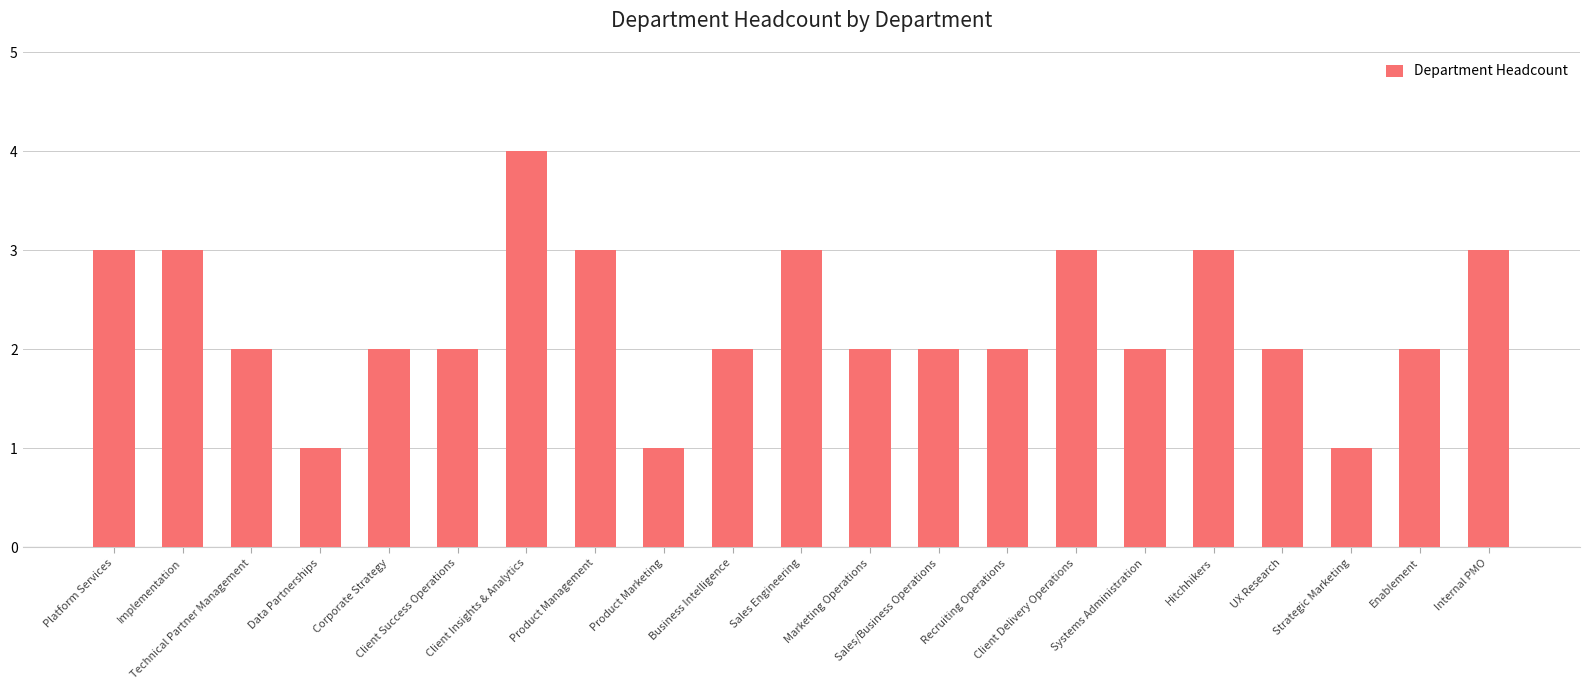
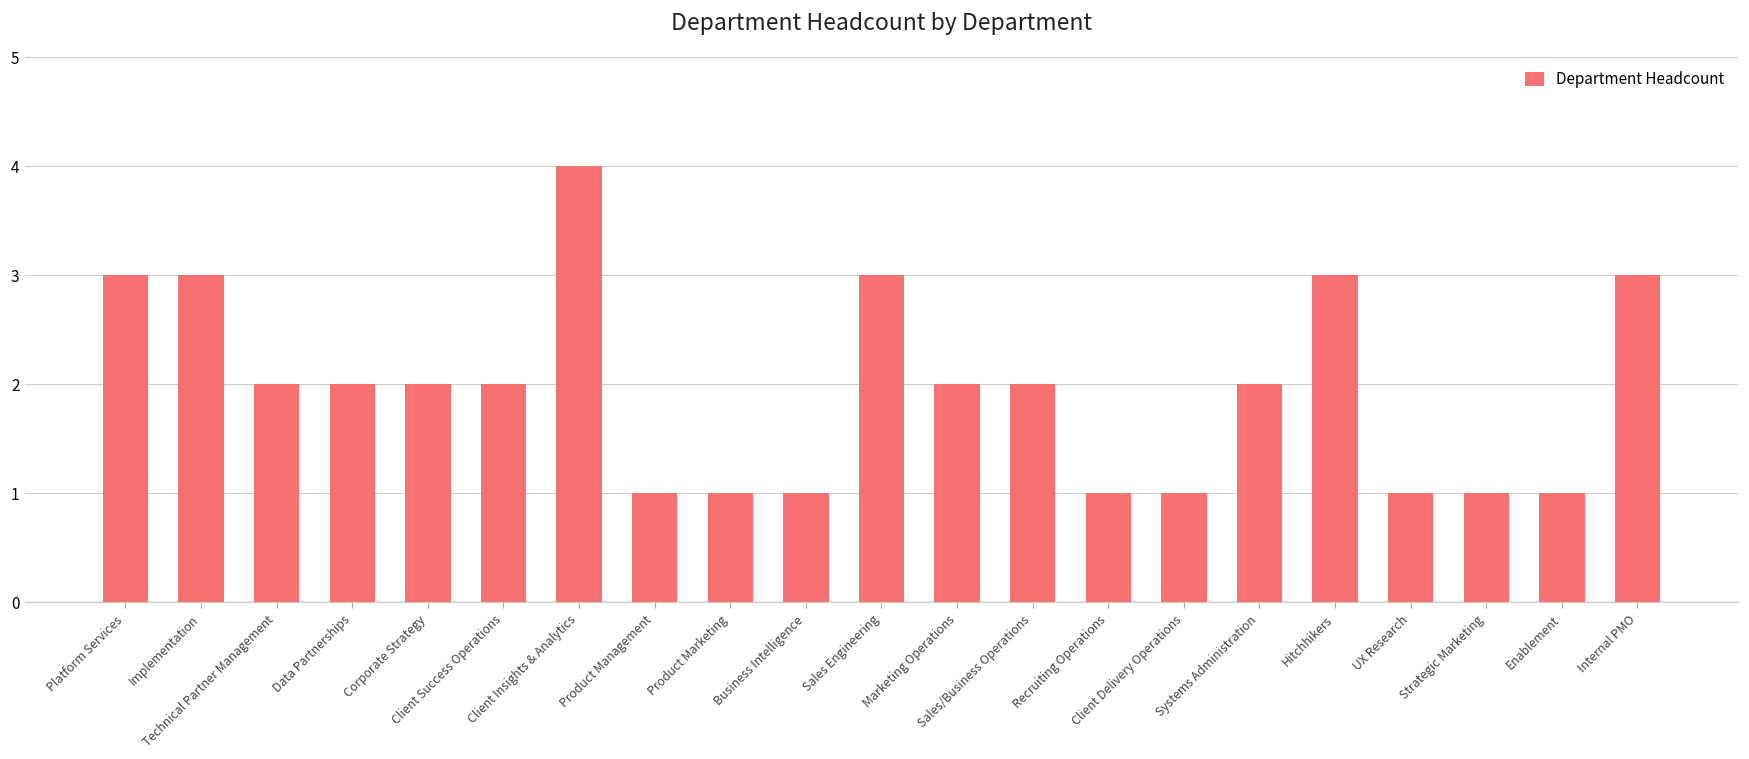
  {
    "Platform Services": 3,
    "Implementation": 3,
    "Technical Partner Management": 2,
-   "Data Partnerships": 1,
+   "Data Partnerships": 2,
    "Corporate Strategy": 2,
    "Client Success Operations": 2,
    "Client Insights & Analytics": 4,
-   "Product Management": 3,
+   "Product Management": 1,
    "Product Marketing": 1,
-   "Business Intelligence": 2,
+   "Business Intelligence": 1,
    "Sales Engineering": 3,
    "Marketing Operations": 2,
    "Sales/Business Operations": 2,
-   "Recruiting Operations": 2,
-   "Client Delivery Operations": 3,
+   "Recruiting Operations": 1,
+   "Client Delivery Operations": 1,
    "Systems Administration": 2,
    "Hitchhikers": 3,
-   "UX Research": 2,
+   "UX Research": 1,
    "Strategic Marketing": 1,
-   "Enablement": 2,
+   "Enablement": 1,
    "Internal PMO": 3
  }
